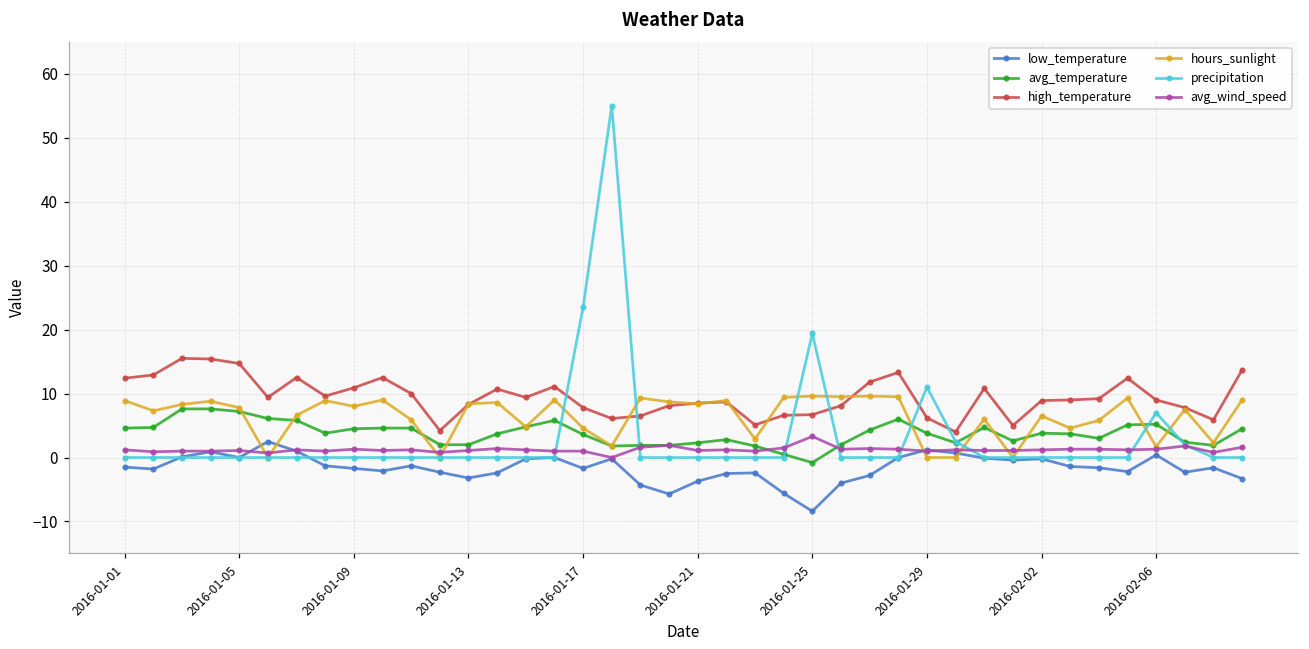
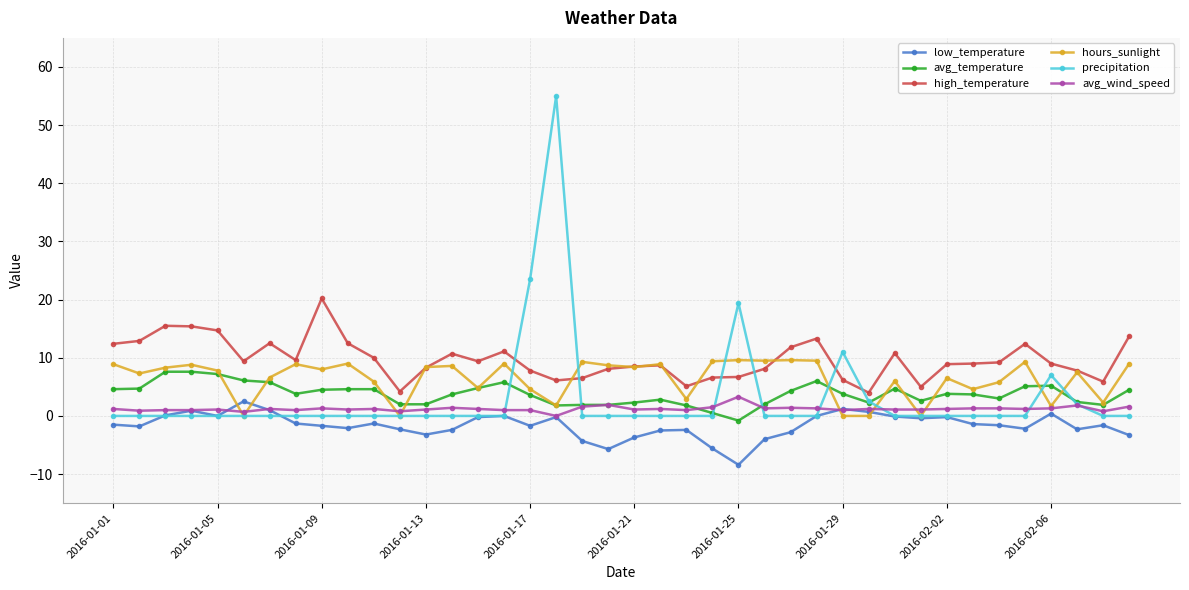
  {
    "low_temperature": {
      "2016-01-01": -2,
      "2016-01-09": -2,
      "2016-01-13": -3,
      "2016-01-17": -2,
      "2016-01-21": -4,
      "2016-01-25": -8,
      "2016-02-06": 0
    },
    "avg_temperature": {
      "2016-01-01": 5,
      "2016-01-05": 7,
      "2016-01-09": 5,
      "2016-01-13": 2,
      "2016-01-17": 4,
      "2016-01-21": 2,
      "2016-01-25": -1,
      "2016-01-29": 4,
      "2016-02-02": 4,
      "2016-02-06": 5
    },
    "high_temperature": {
      "2016-01-01": 12,
      "2016-01-05": 15,
-     "2016-01-09": 11,
+     "2016-01-09": 20,
      "2016-01-17": 8,
      "2016-01-25": 7,
      "2016-01-29": 6,
      "2016-02-02": 9,
      "2016-02-06": 9
    },
    "hours_sunlight": {
      "2016-01-01": 9,
      "2016-01-05": 8,
      "2016-01-09": 8,
      "2016-01-17": 5,
      "2016-01-25": 10,
      "2016-01-29": 0,
      "2016-02-02": 7
    },
    "precipitation": {
      "2016-01-01": 0,
      "2016-01-09": 0,
      "2016-01-13": 0,
      "2016-01-17": 24,
      "2016-01-21": 0,
      "2016-01-25": 19,
      "2016-01-29": 11,
      "2016-02-06": 7
    },
    "avg_wind_speed": {
      "2016-01-01": 1,
      "2016-01-05": 1,
      "2016-01-09": 1,
      "2016-01-13": 1,
      "2016-01-17": 1,
      "2016-01-21": 1,
      "2016-01-25": 3,
      "2016-02-02": 1
    }
  }
